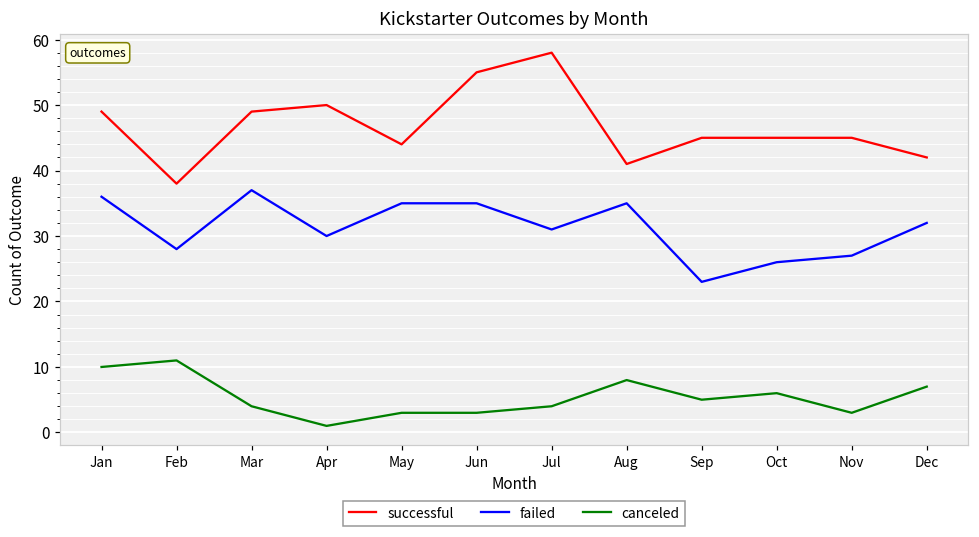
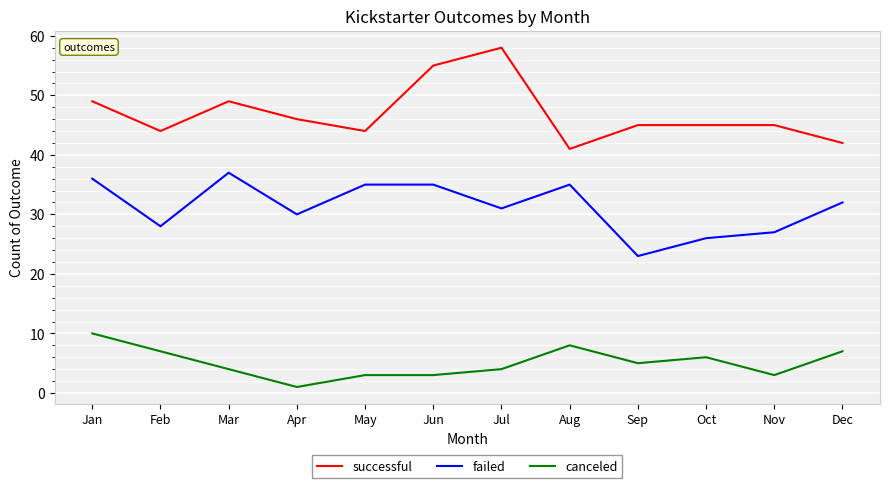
  {
    "successful": {
      "Jan": 49,
-     "Feb": 38,
+     "Feb": 44,
      "Mar": 49,
-     "Apr": 50,
+     "Apr": 46,
      "May": 44,
      "Jun": 55,
      "Jul": 58,
      "Aug": 41,
      "Sep": 45,
      "Oct": 45,
      "Nov": 45,
      "Dec": 42
    },
    "failed": {
      "Jan": 36,
      "Feb": 28,
      "Mar": 37,
      "Apr": 30,
      "May": 35,
      "Jun": 35,
      "Jul": 31,
      "Aug": 35,
      "Sep": 23,
      "Oct": 26,
      "Nov": 27,
      "Dec": 32
    },
    "canceled": {
      "Jan": 10,
-     "Feb": 11,
+     "Feb": 7,
      "Mar": 4,
      "Apr": 1,
      "May": 3,
      "Jun": 3,
      "Jul": 4,
      "Aug": 8,
      "Sep": 5,
      "Oct": 6,
      "Nov": 3,
      "Dec": 7
    }
  }
